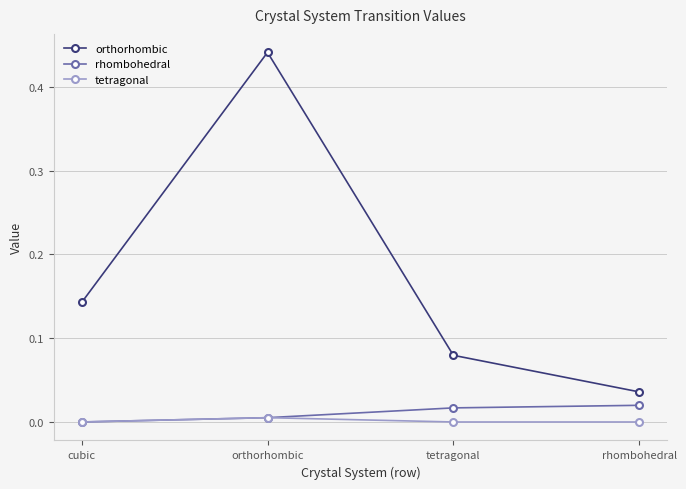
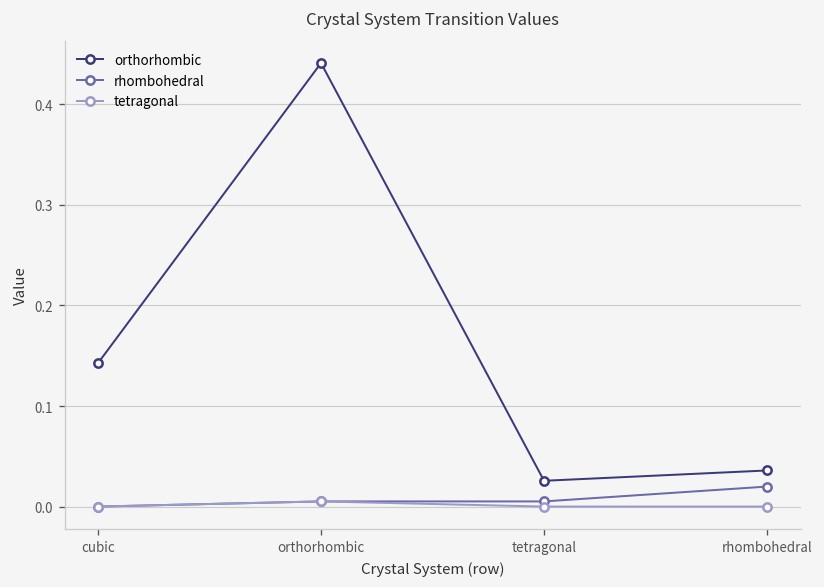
  {
    "orthorhombic": {
      "cubic": 0.14,
      "orthorhombic": 0.44,
-     "tetragonal": 0.08,
+     "tetragonal": 0.03,
      "rhombohedral": 0.04
    },
    "rhombohedral": {
-     "tetragonal": 0.02,
+     "tetragonal": 0.01,
      "rhombohedral": 0.02
    },
    "tetragonal": {
      "tetragonal": 0.00,
      "rhombohedral": 0.00
    }
  }
